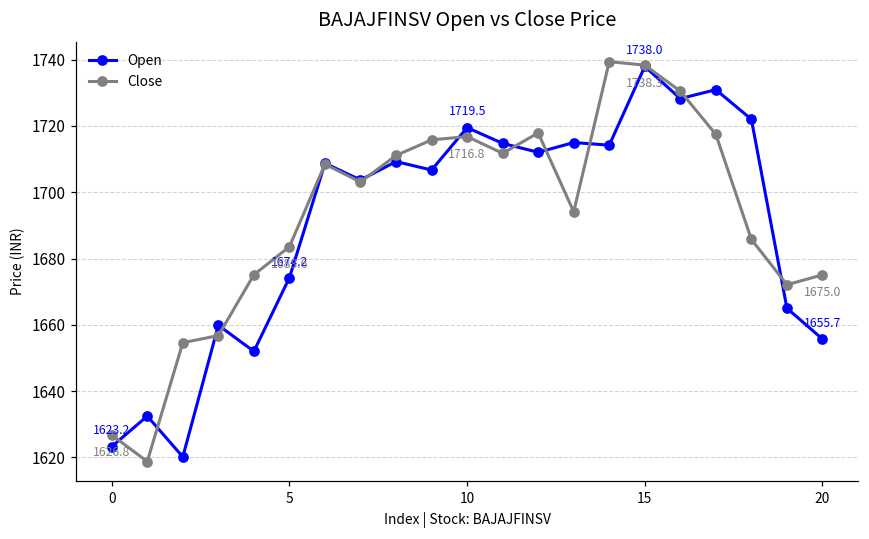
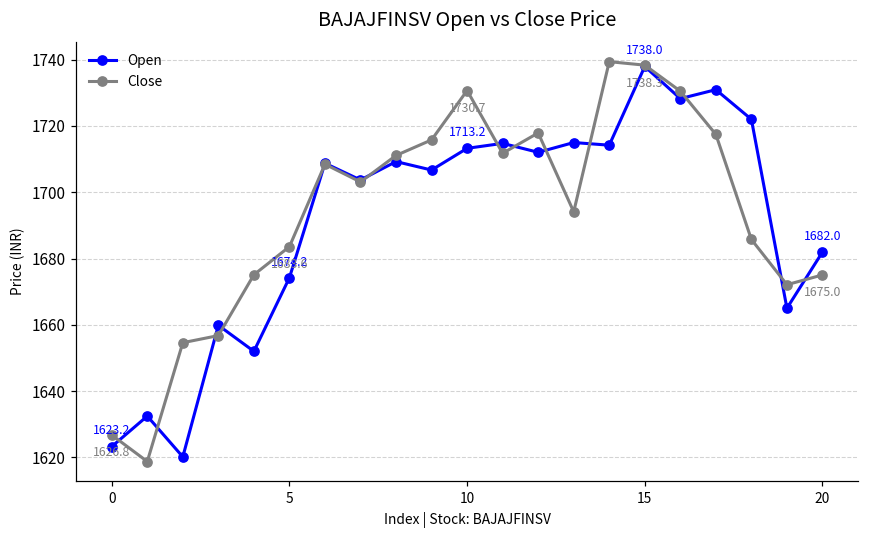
  {
    "Open": {
-     "10": 1719.5,
-     "20": 1655.7
+     "10": 1713.2,
+     "20": 1682.0
    },
    "Close": {
-     "10": 1716.8,
+     "10": 1730.7,
      "20": 1675.0
    }
  }
